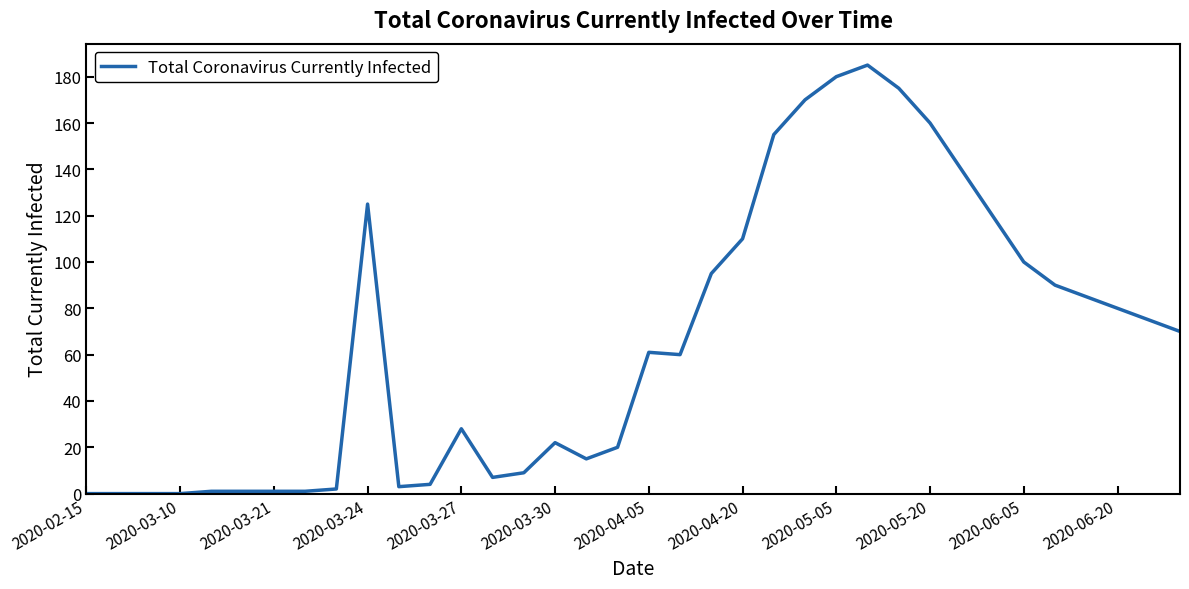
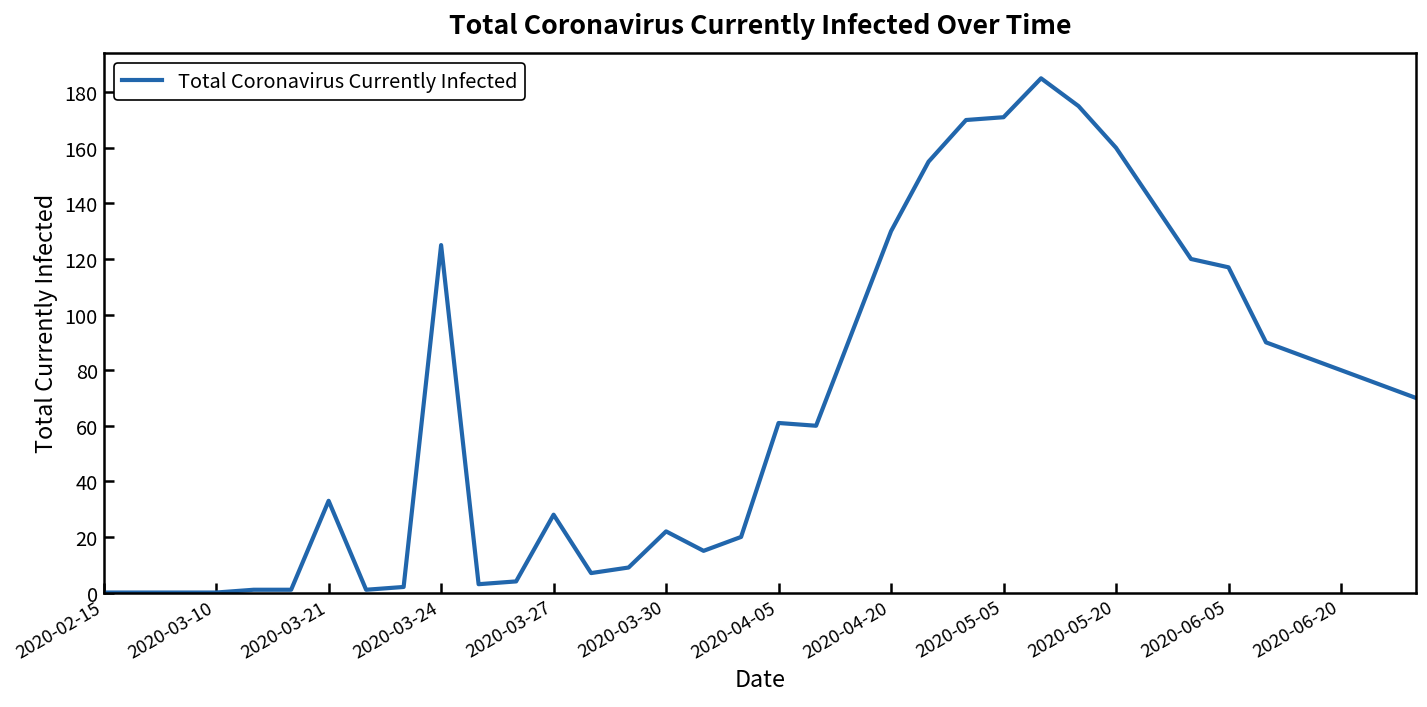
  {
    "2020-02-15": 0,
    "2020-03-10": 0,
-   "2020-03-21": 1,
+   "2020-03-21": 33,
    "2020-03-24": 125,
    "2020-03-27": 28,
    "2020-03-30": 22,
    "2020-04-05": 61,
-   "2020-04-20": 110,
-   "2020-05-05": 180,
+   "2020-04-20": 130,
+   "2020-05-05": 171,
    "2020-05-20": 160,
-   "2020-06-05": 100,
+   "2020-06-05": 117,
    "2020-06-20": 80
  }
